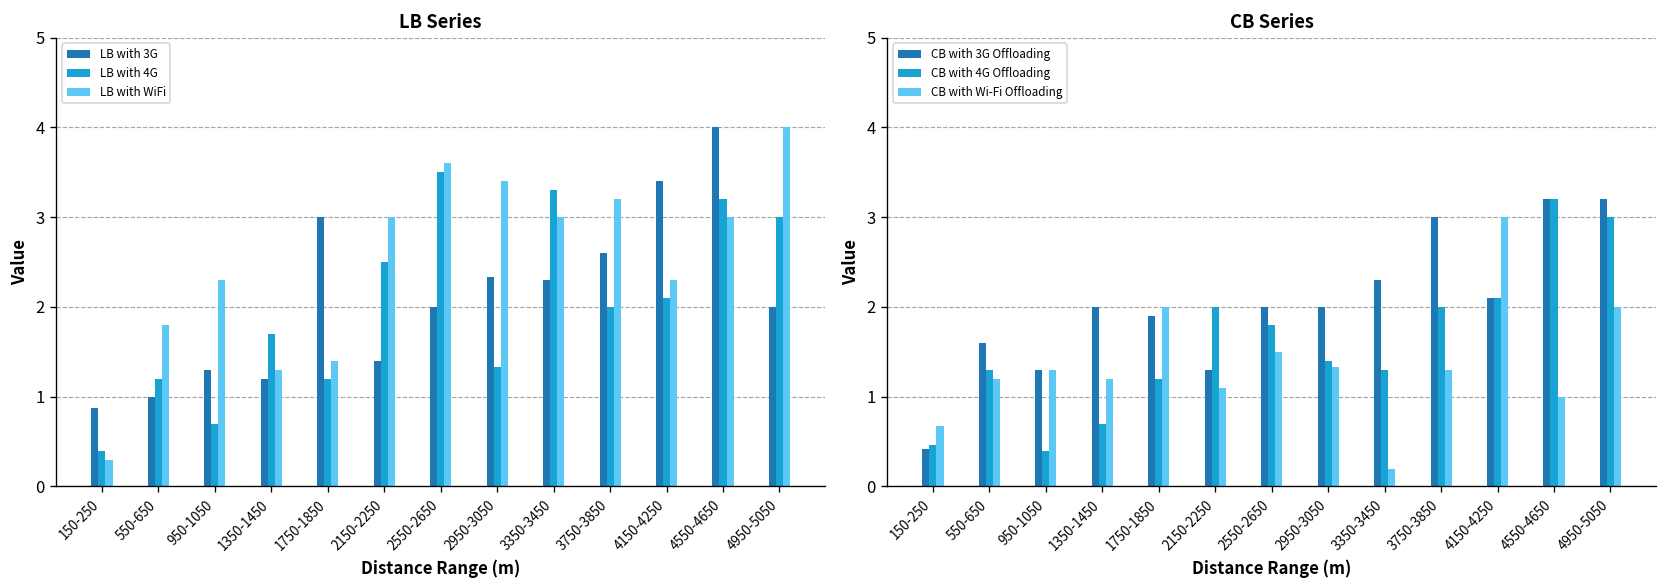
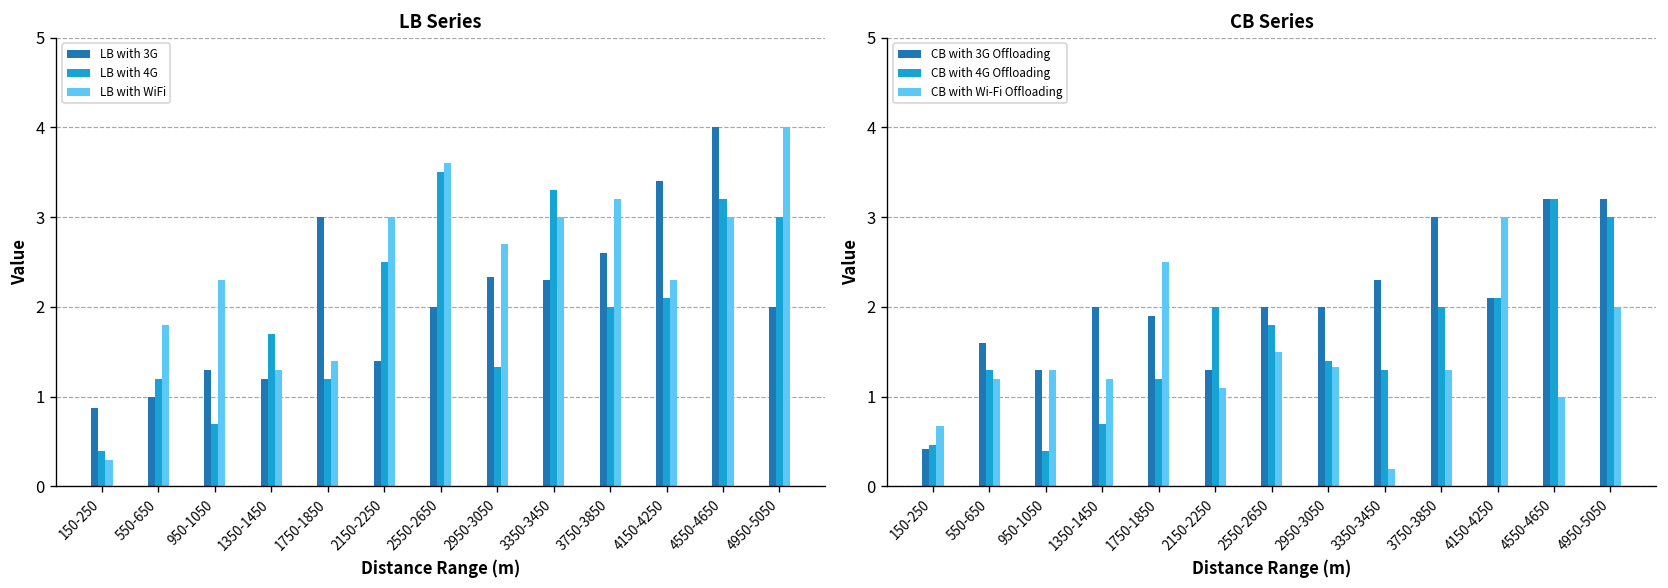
  {
    "LB Series": {
      "LB with WiFi": {
        "150-250": 0.3,
        "550-650": 1.8,
        "950-1050": 2.3,
        "1350-1450": 1.3,
        "1750-1850": 1.4,
        "2150-2250": 3.0,
        "2550-2650": 3.6,
-       "2950-3050": 3.4,
+       "2950-3050": 2.7,
        "3350-3450": 3.0,
        "3750-3850": 3.2,
        "4150-4250": 2.3,
        "4550-4650": 3.0,
        "4950-5050": 4.0
      }
    },
    "CB Series": {
      "CB with Wi-Fi Offloading": {
        "150-250": 0.7,
        "550-650": 1.2,
        "950-1050": 1.3,
        "1350-1450": 1.2,
-       "1750-1850": 2.0,
+       "1750-1850": 2.5,
        "2150-2250": 1.1,
        "2550-2650": 1.5,
        "2950-3050": 1.3,
        "3350-3450": 0.2,
        "3750-3850": 1.3,
        "4150-4250": 3.0,
        "4550-4650": 1.0,
        "4950-5050": 2.0
      }
    }
  }
